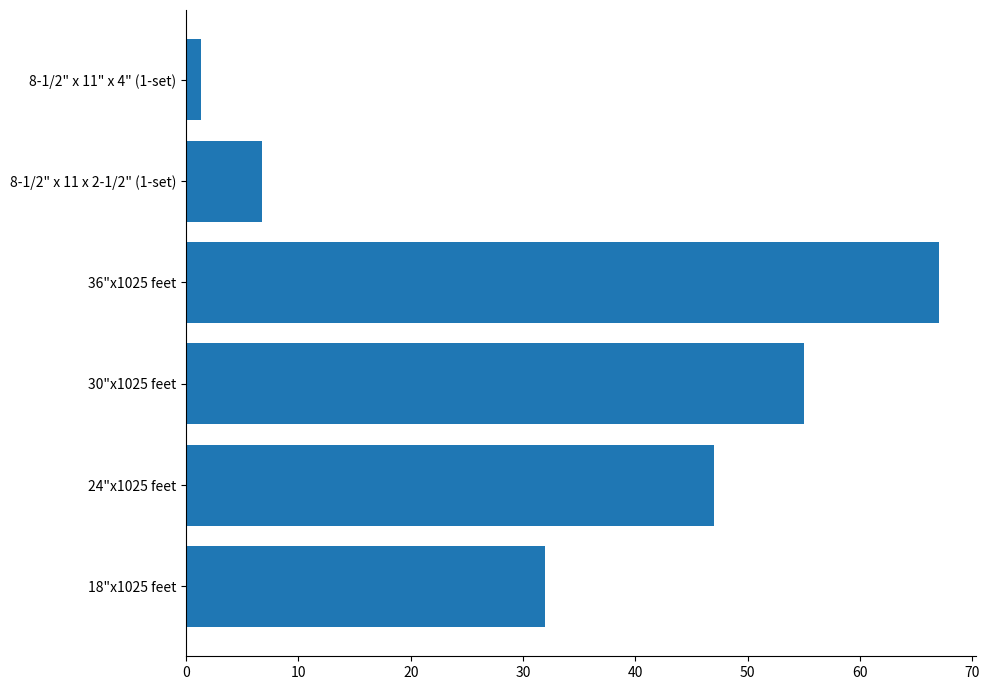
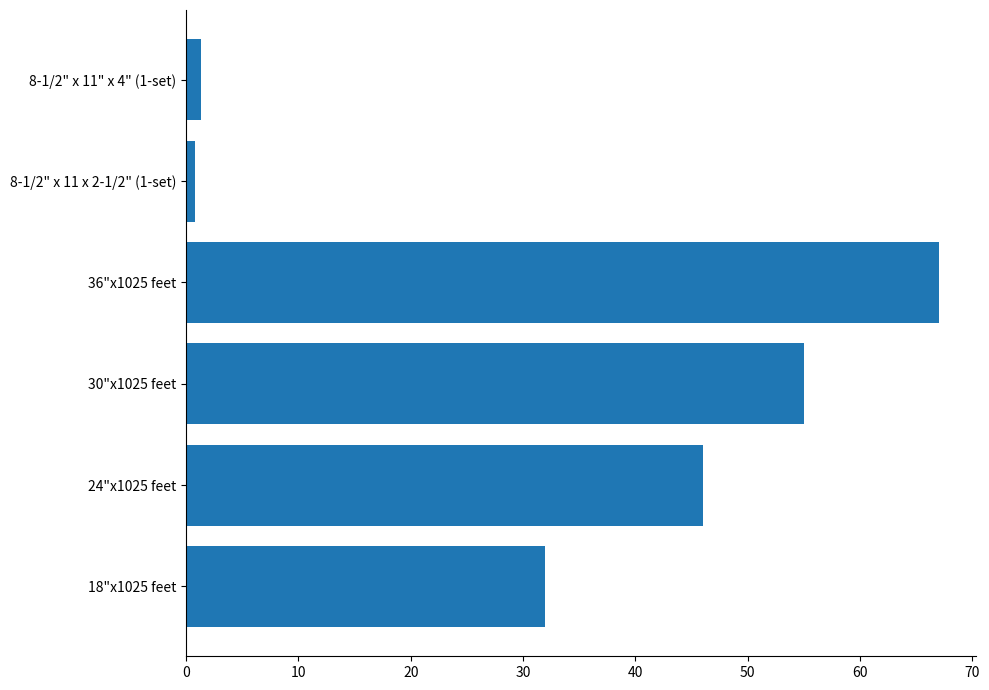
  {
    "8-1/2\" x 11\" x 4\" (1-set)": 1.4,
-   "8-1/2\" x 11 x 2-1/2\" (1-set)": 6.7,
+   "8-1/2\" x 11 x 2-1/2\" (1-set)": 0.8,
    "36\"x1025 feet": 67.0,
    "30\"x1025 feet": 55.0,
-   "24\"x1025 feet": 47,
+   "24\"x1025 feet": 46,
    "18\"x1025 feet": 32.0
  }
